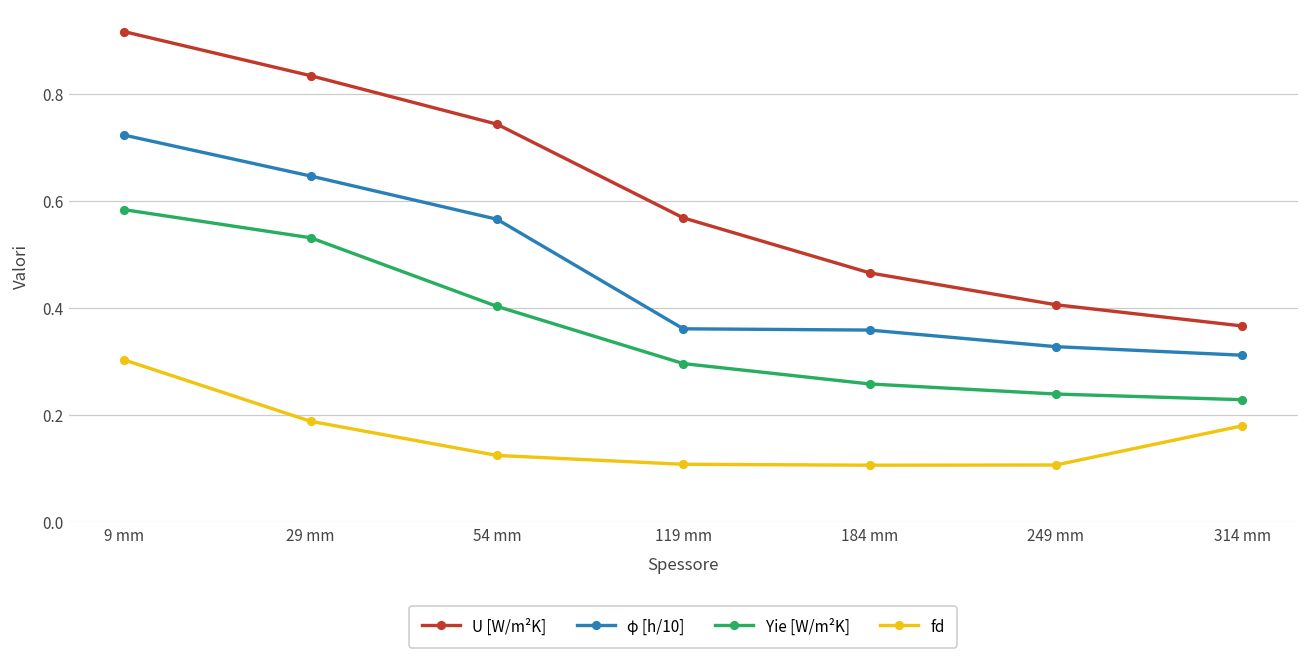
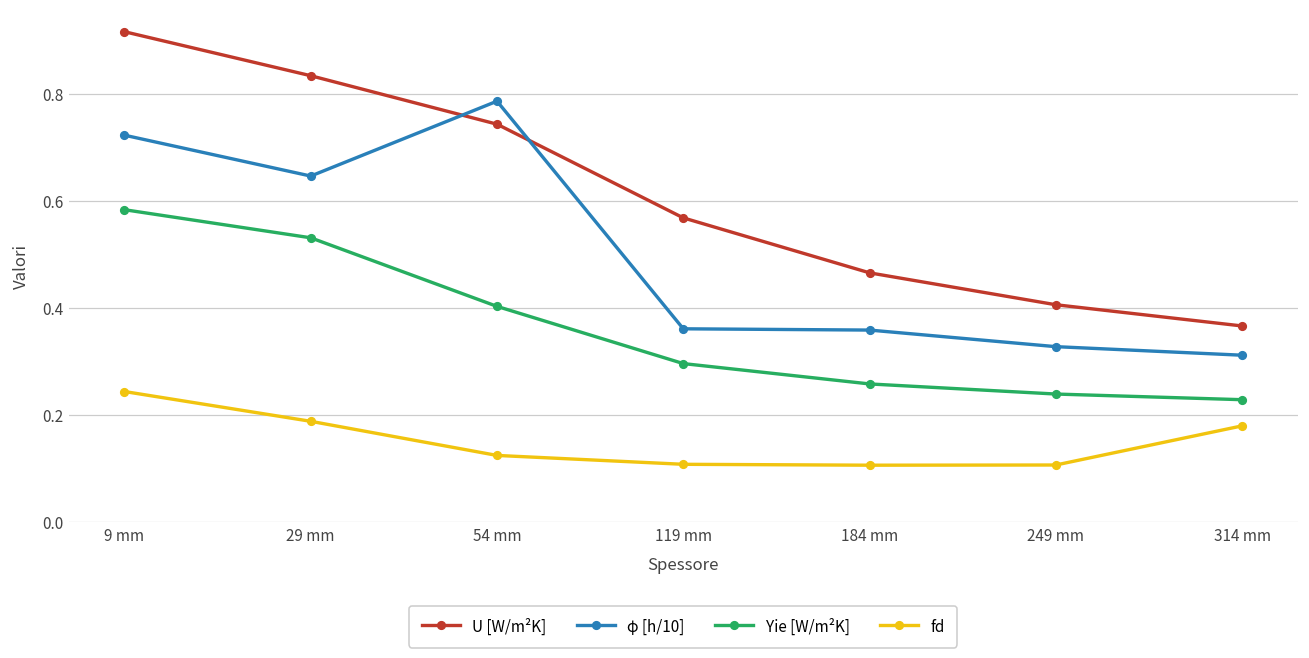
  {
    "U [W/m²K]": {
      "9 mm": 0.92,
      "29 mm": 0.83,
      "54 mm": 0.74,
      "119 mm": 0.57,
      "184 mm": 0.47,
      "249 mm": 0.41,
      "314 mm": 0.37
    },
    "φ [h/10]": {
      "9 mm": 0.72,
      "29 mm": 0.65,
-     "54 mm": 0.57,
+     "54 mm": 0.79,
      "119 mm": 0.36,
      "184 mm": 0.36,
      "249 mm": 0.33,
      "314 mm": 0.31
    },
    "Yie [W/m²K]": {
      "9 mm": 0.58,
      "29 mm": 0.53,
      "54 mm": 0.40,
      "119 mm": 0.30,
      "184 mm": 0.26,
      "249 mm": 0.24,
      "314 mm": 0.23
    },
    "fd": {
-     "9 mm": 0.30,
+     "9 mm": 0.24,
      "29 mm": 0.19,
      "54 mm": 0.12,
      "119 mm": 0.11,
      "184 mm": 0.11,
      "249 mm": 0.11,
      "314 mm": 0.18
    }
  }
